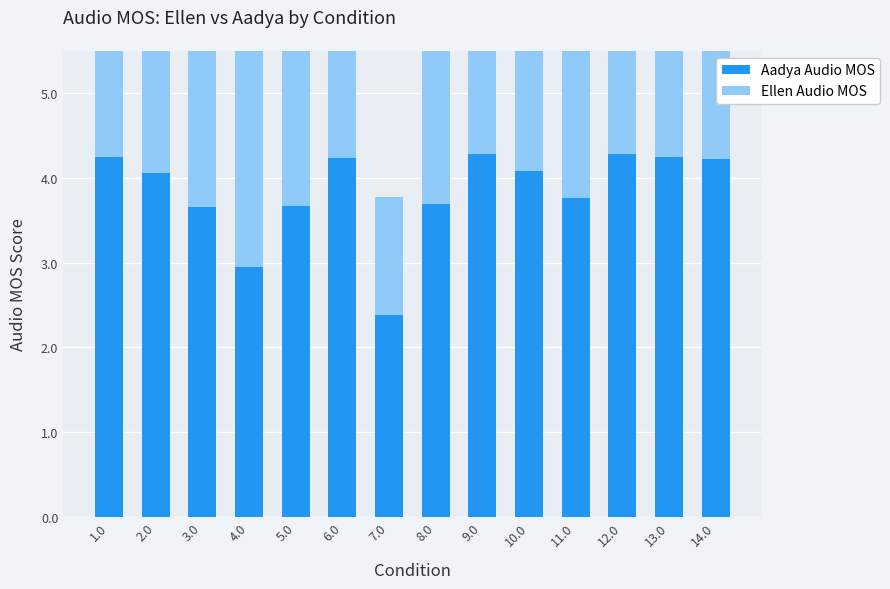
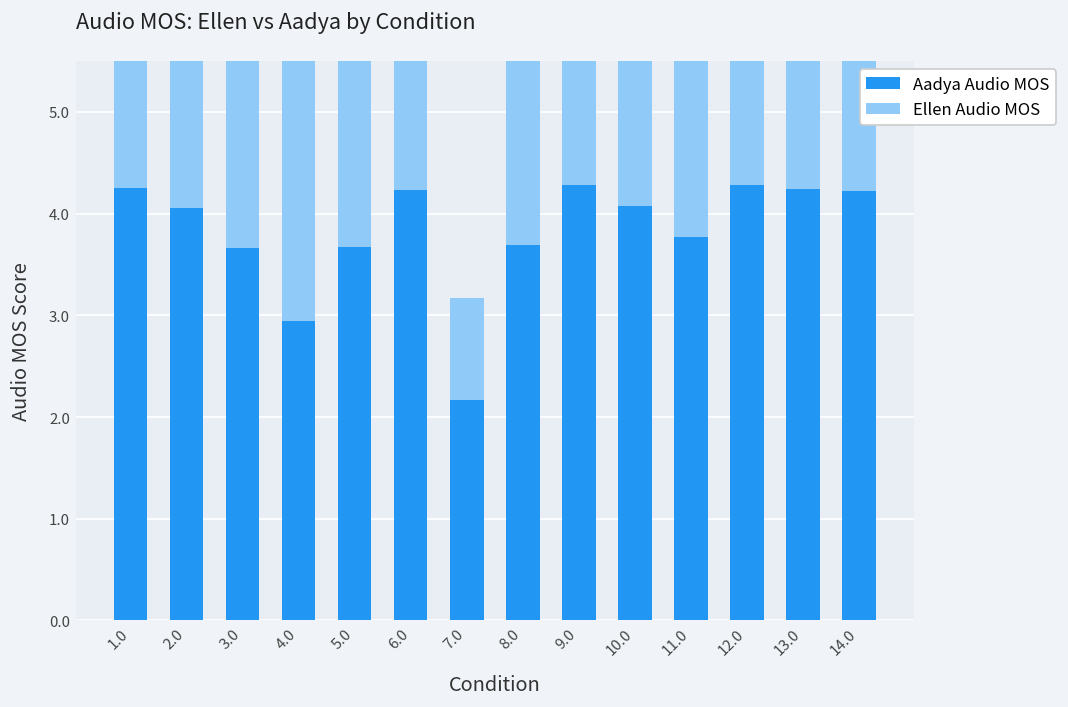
  {
    "Aadya Audio MOS": {
      "1.0": 4.2,
      "2.0": 4.1,
      "3.0": 3.7,
      "4.0": 2.9,
      "5.0": 3.7,
      "6.0": 4.2,
-     "7.0": 2.4,
+     "7.0": 2.2,
      "8.0": 3.7,
      "9.0": 4.3,
      "10.0": 4.1,
      "11.0": 3.8,
      "12.0": 4.3,
      "13.0": 4.2,
      "14.0": 4.2
    },
    "Ellen Audio MOS": {
-     "7.0": 1.4
+     "7.0": 1.0
    }
  }
